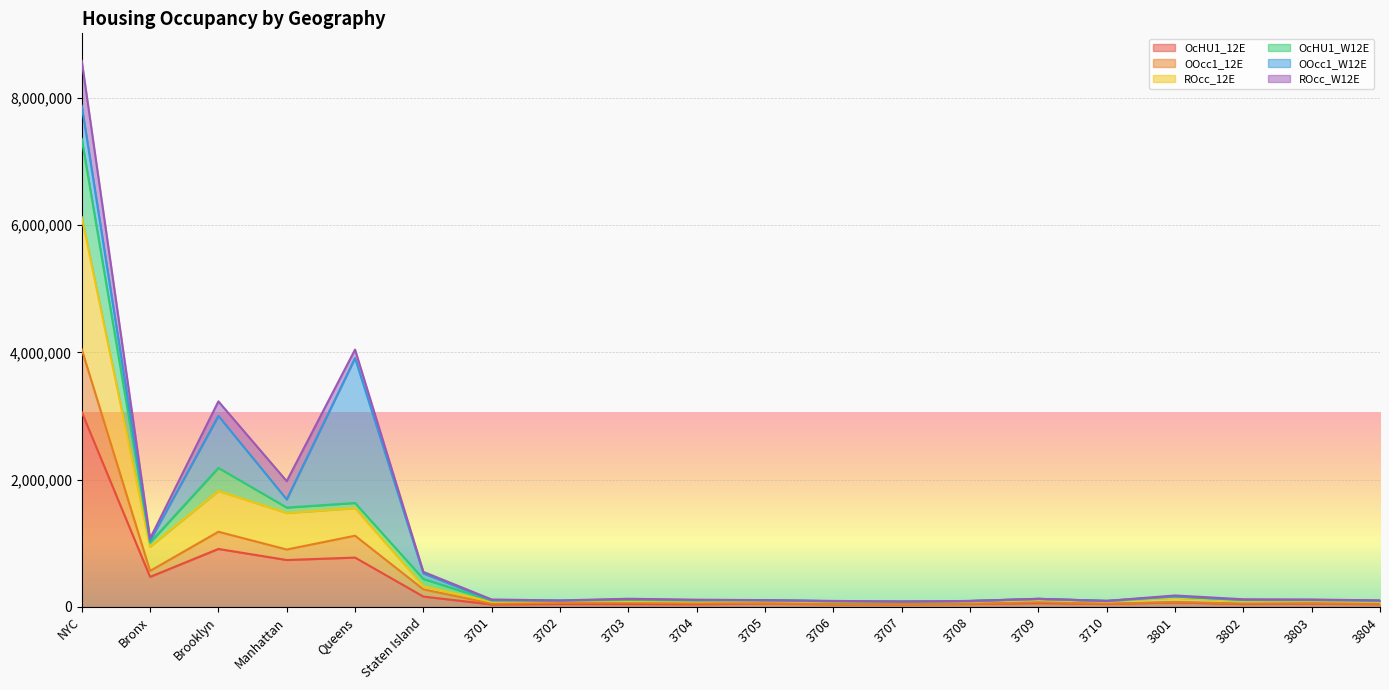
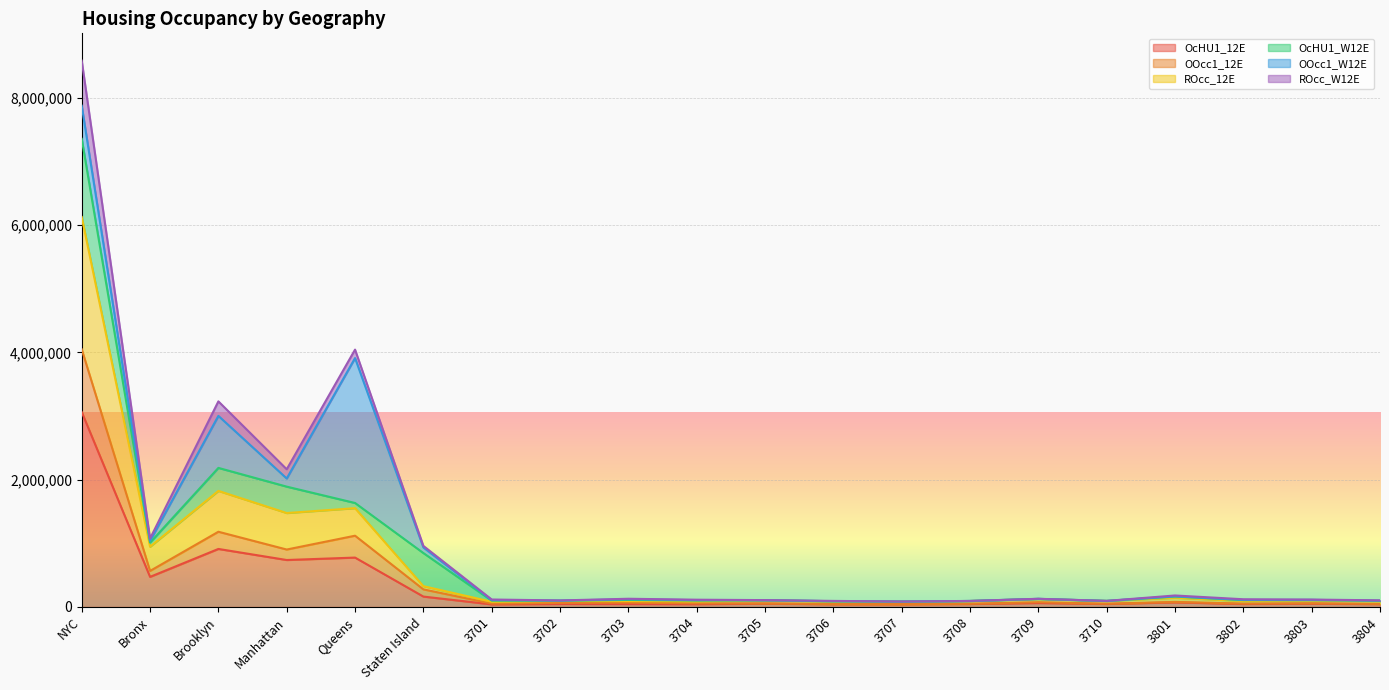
  {
    "OcHU1_W12E": {
      "NYC": "1,200,000",
      "Brooklyn": "400,000",
-     "Manhattan": "100,000",
+     "Manhattan": "400,000",
      "Queens": "100,000",
-     "Staten Island": "100,000"
+     "Staten Island": "500,000"
    },
    "OOcc1_W12E": {
      "NYC": "500,000",
      "Brooklyn": "800,000",
      "Manhattan": "100,000",
      "Queens": "2,300,000"
    },
    "ROcc_W12E": {
      "NYC": "700,000",
      "Brooklyn": "200,000",
-     "Manhattan": "300,000",
+     "Manhattan": "100,000",
      "Queens": "100,000"
    }
  }
